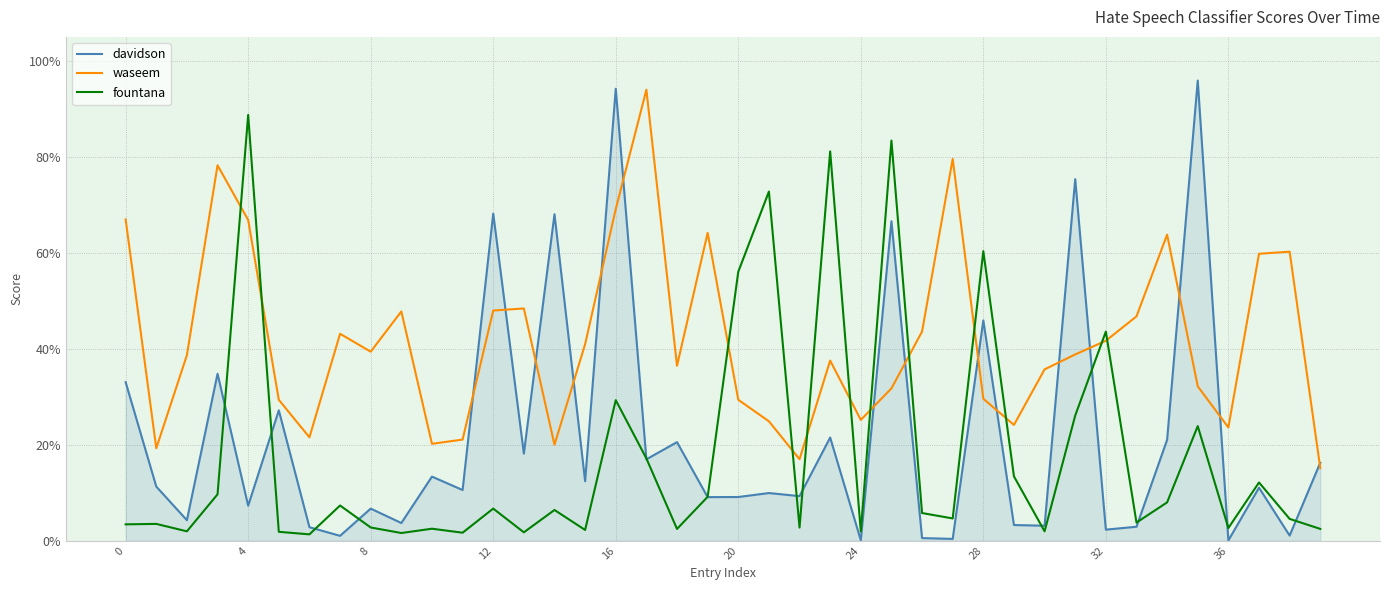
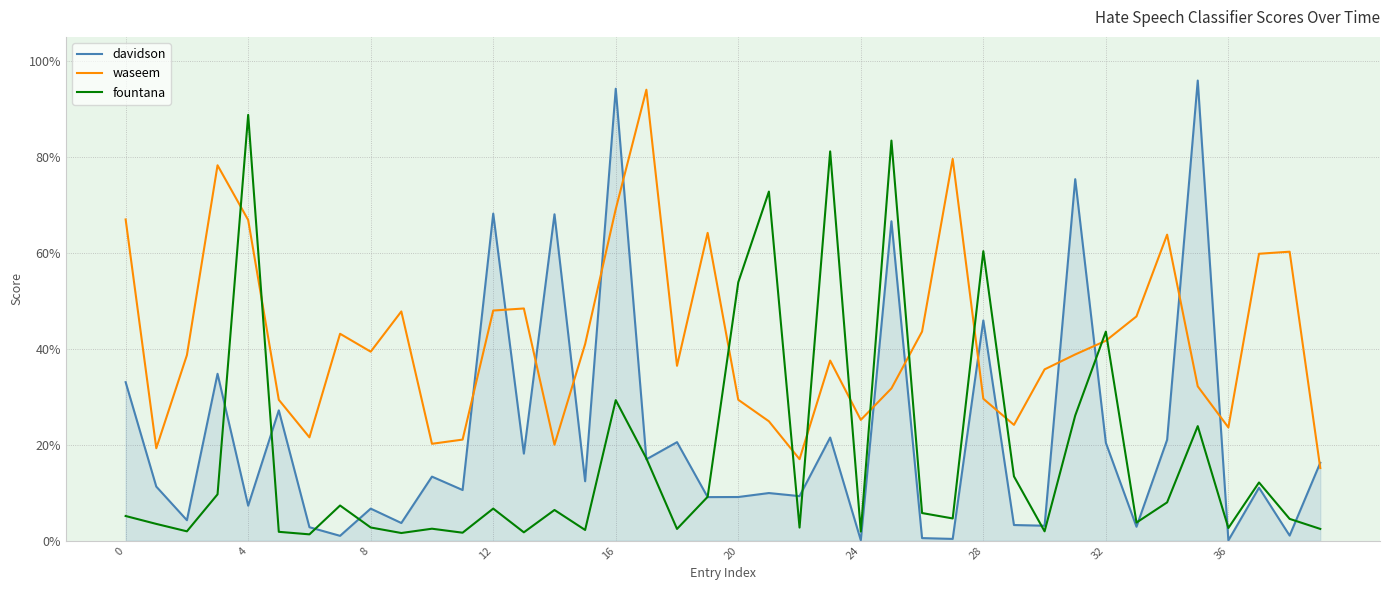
  {
    "davidson": {
      "0": "33%",
      "4": "7%",
      "8": "7%",
      "12": "68%",
      "16": "94%",
      "20": "9%",
      "24": "0%",
      "28": "46%",
-     "32": "2%",
+     "32": "20%",
      "36": "0%"
    },
    "waseem": {
      "0": "67%",
      "4": "67%",
      "8": "39%",
      "12": "48%",
      "16": "69%",
      "20": "29%",
      "24": "25%",
      "28": "30%",
      "32": "42%",
      "36": "24%"
    },
    "fountana": {
-     "0": "3%",
+     "0": "5%",
      "4": "89%",
      "8": "3%",
      "12": "7%",
      "16": "29%",
-     "20": "56%",
+     "20": "54%",
      "24": "2%",
      "28": "60%",
      "32": "44%",
      "36": "3%"
    }
  }
